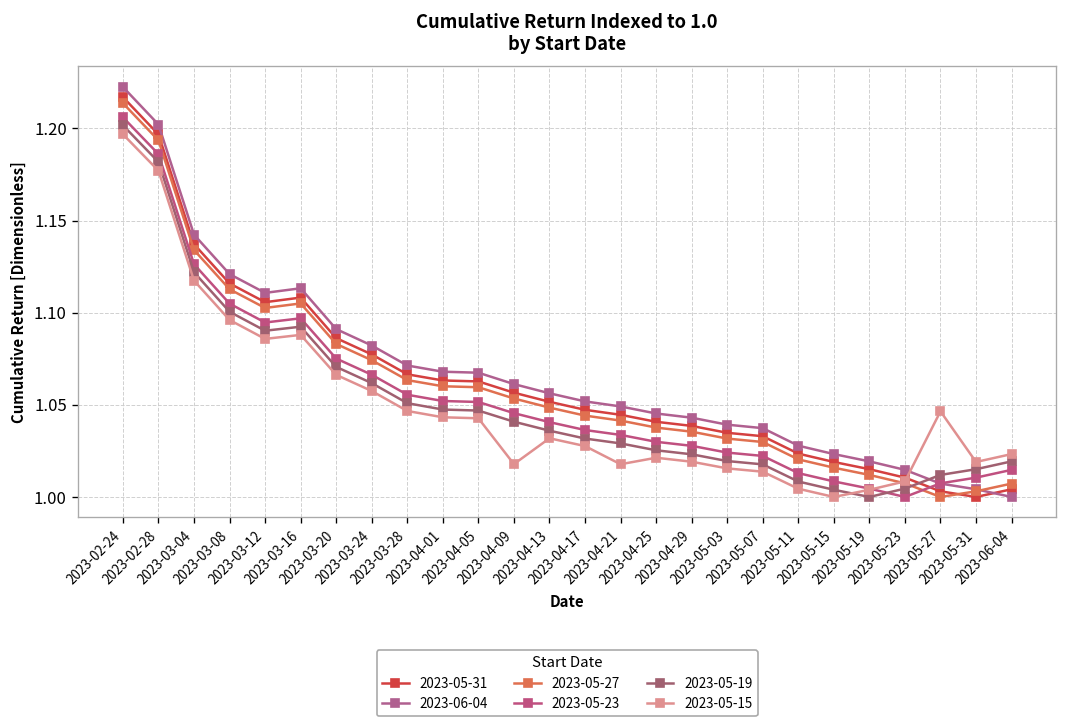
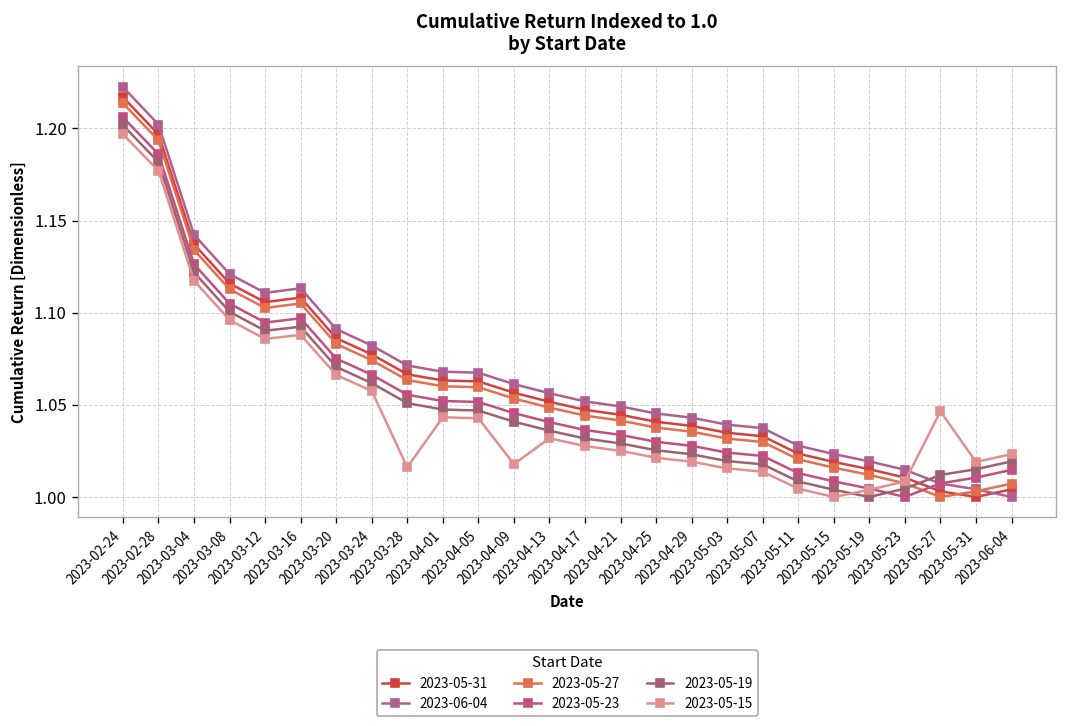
  {
    "2023-05-15": {
      "2023-02-24": 1.197,
      "2023-02-28": 1.177,
      "2023-03-04": 1.117,
      "2023-03-08": 1.096,
      "2023-03-12": 1.086,
      "2023-03-16": 1.088,
      "2023-03-20": 1.066,
      "2023-03-24": 1.058,
-     "2023-03-28": 1.047,
+     "2023-03-28": 1.016,
      "2023-04-01": 1.043,
      "2023-04-05": 1.043,
      "2023-04-09": 1.018,
      "2023-04-13": 1.032,
      "2023-04-17": 1.028,
-     "2023-04-21": 1.018,
+     "2023-04-21": 1.025,
      "2023-04-25": 1.021,
      "2023-04-29": 1.019,
      "2023-05-03": 1.015,
      "2023-05-07": 1.014,
      "2023-05-11": 1.004,
      "2023-05-15": 1.000,
      "2023-05-27": 1.046,
      "2023-05-31": 1.019,
      "2023-06-04": 1.023
    }
  }
